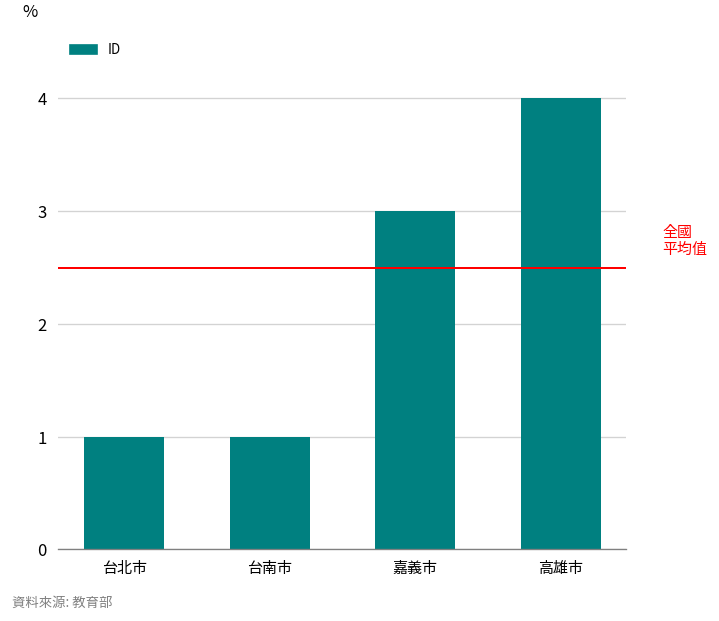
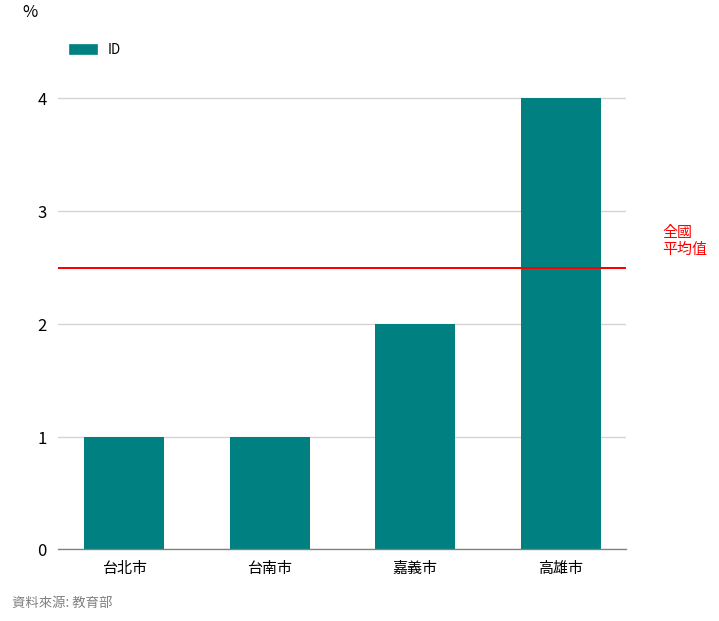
  {
    "台北市": 1,
    "台南市": 1,
-   "嘉義市": 3,
+   "嘉義市": 2,
    "高雄市": 4
  }
